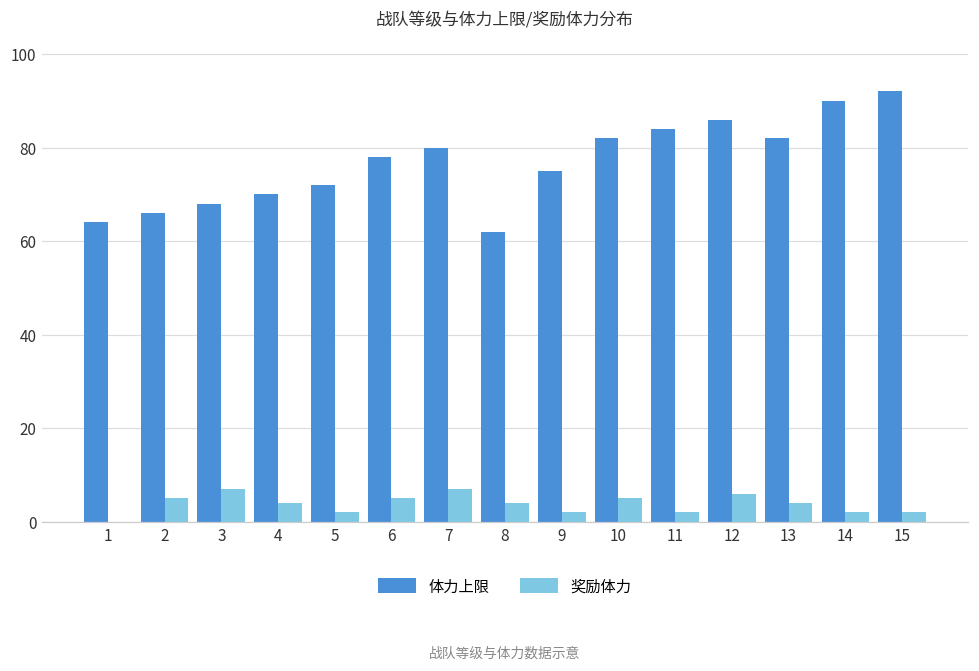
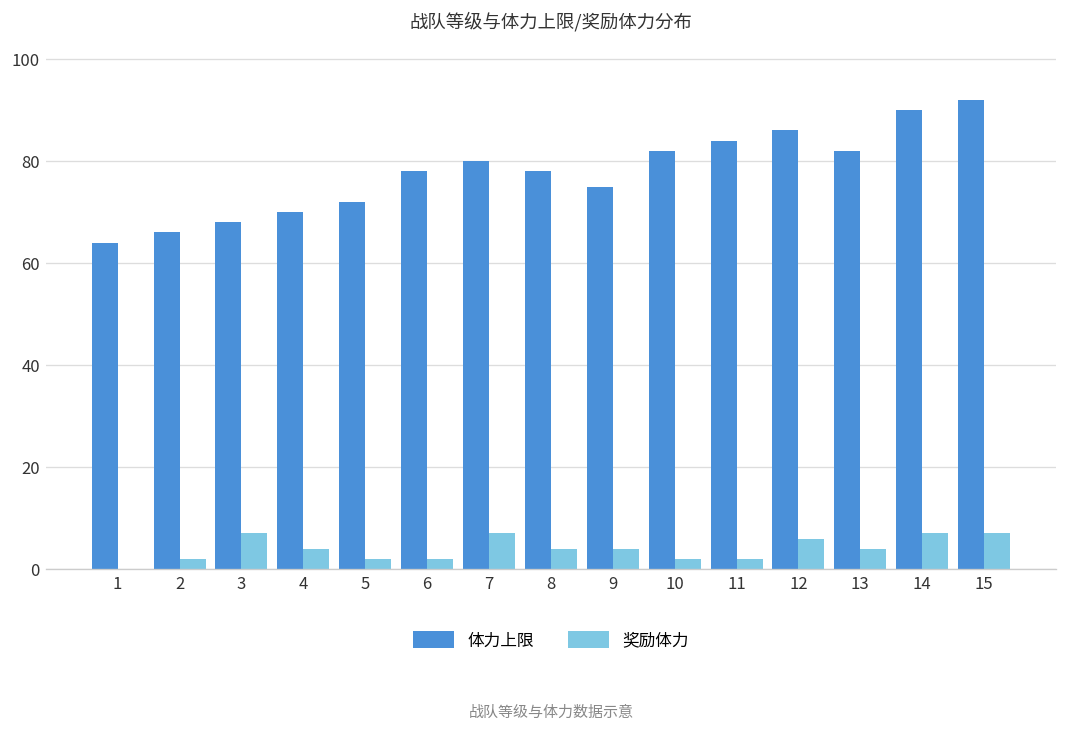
  {
    "体力上限": {
      "1": 64,
      "2": 66,
      "3": 68,
      "4": 70,
      "5": 72,
      "6": 78,
      "7": 80,
-     "8": 62,
+     "8": 78,
      "9": 75,
      "10": 82,
      "11": 84,
      "12": 86,
      "13": 82,
      "14": 90,
      "15": 92
    },
    "奖励体力": {
      "1": 0,
-     "2": 5,
+     "2": 2,
      "3": 7,
      "4": 4,
      "5": 2,
-     "6": 5,
+     "6": 2,
      "7": 7,
      "8": 4,
-     "9": 2,
-     "10": 5,
+     "9": 4,
+     "10": 2,
      "11": 2,
      "12": 6,
      "13": 4,
-     "14": 2,
-     "15": 2
+     "14": 7,
+     "15": 7
    }
  }
